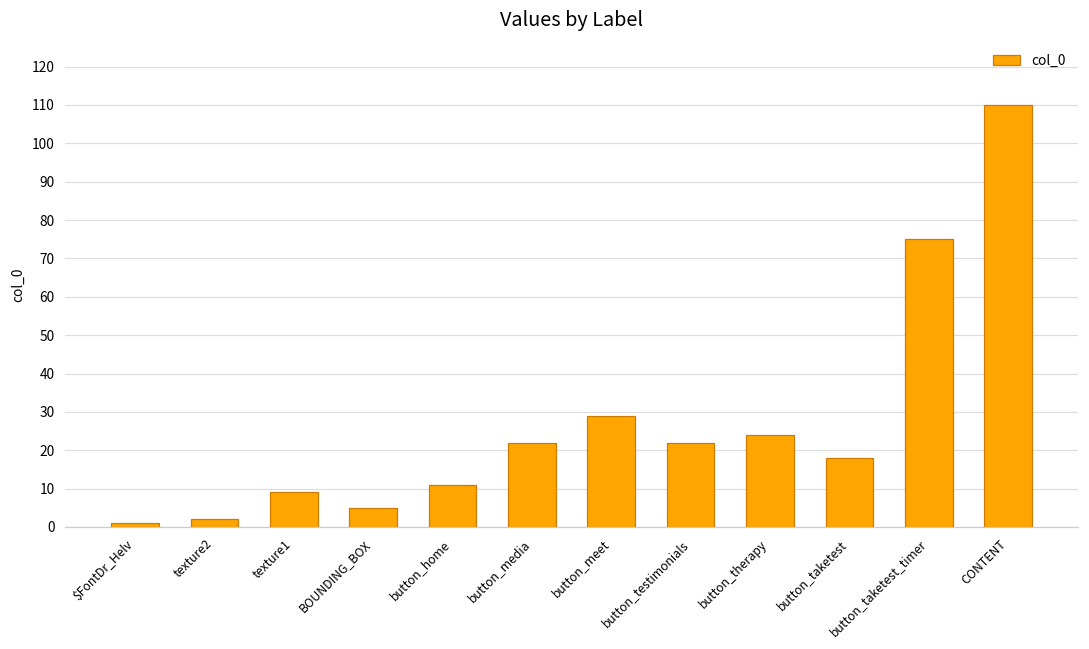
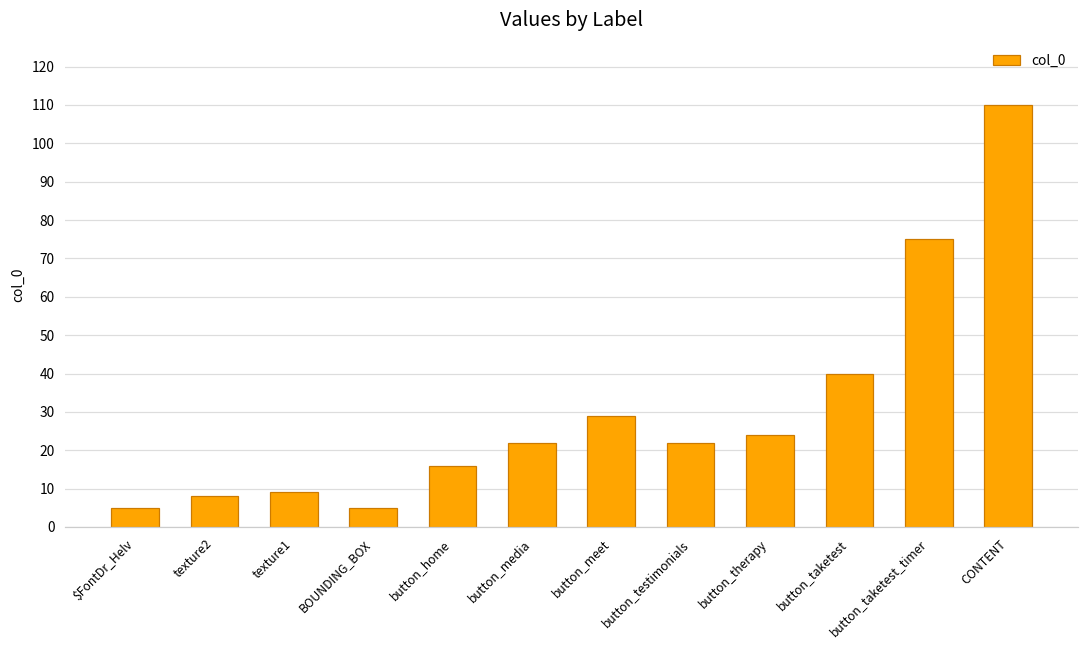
  {
-   "$FontDr_Helv": 1,
-   "texture2": 2,
+   "$FontDr_Helv": 5,
+   "texture2": 8,
    "texture1": 9,
    "BOUNDING_BOX": 5,
-   "button_home": 11,
+   "button_home": 16,
    "button_media": 22,
    "button_meet": 29,
    "button_testimonials": 22,
    "button_therapy": 24,
-   "button_taketest": 18,
+   "button_taketest": 40,
    "button_taketest_timer": 75,
    "CONTENT": 110
  }
